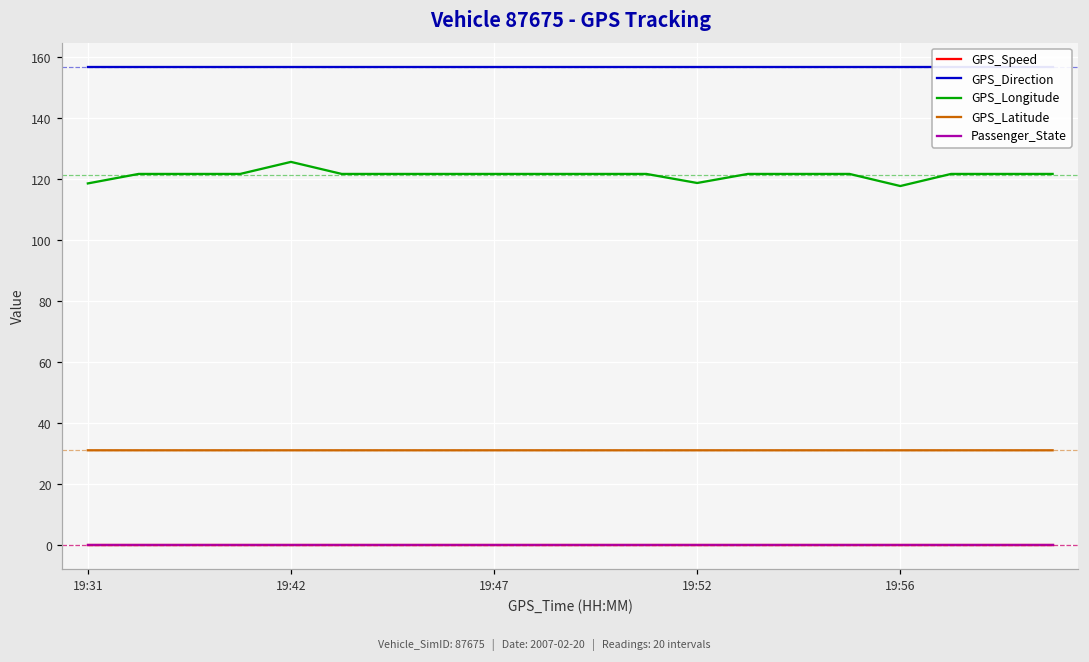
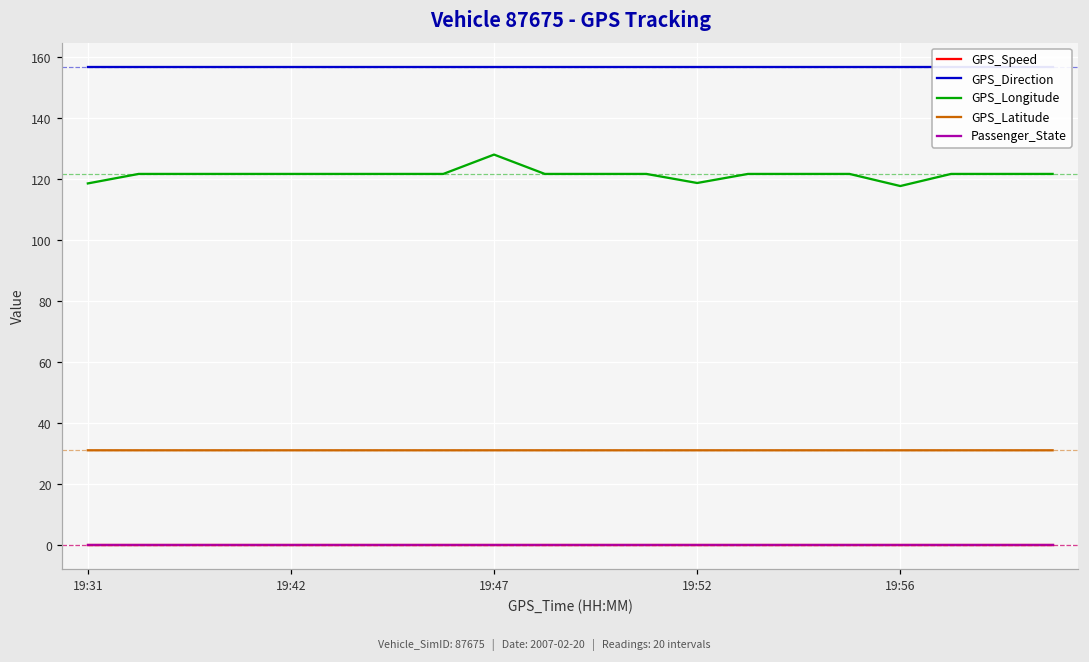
  {
    "Passenger_State": {
      "19:31": 0,
      "19:42": 0,
      "19:47": 0,
      "19:52": 0,
      "19:56": 0
    },
    "GPS_Direction": {
      "19:31": 157,
      "19:42": 157,
      "19:47": 157,
      "19:52": 157,
      "19:56": 157
    },
    "GPS_Longitude": {
      "19:31": 119,
-     "19:42": 126,
-     "19:47": 122,
+     "19:42": 122,
+     "19:47": 128,
      "19:52": 119,
      "19:56": 118
    },
    "GPS_Latitude": {
      "19:31": 31,
      "19:42": 31,
      "19:47": 31,
      "19:52": 31,
      "19:56": 31
    }
  }
